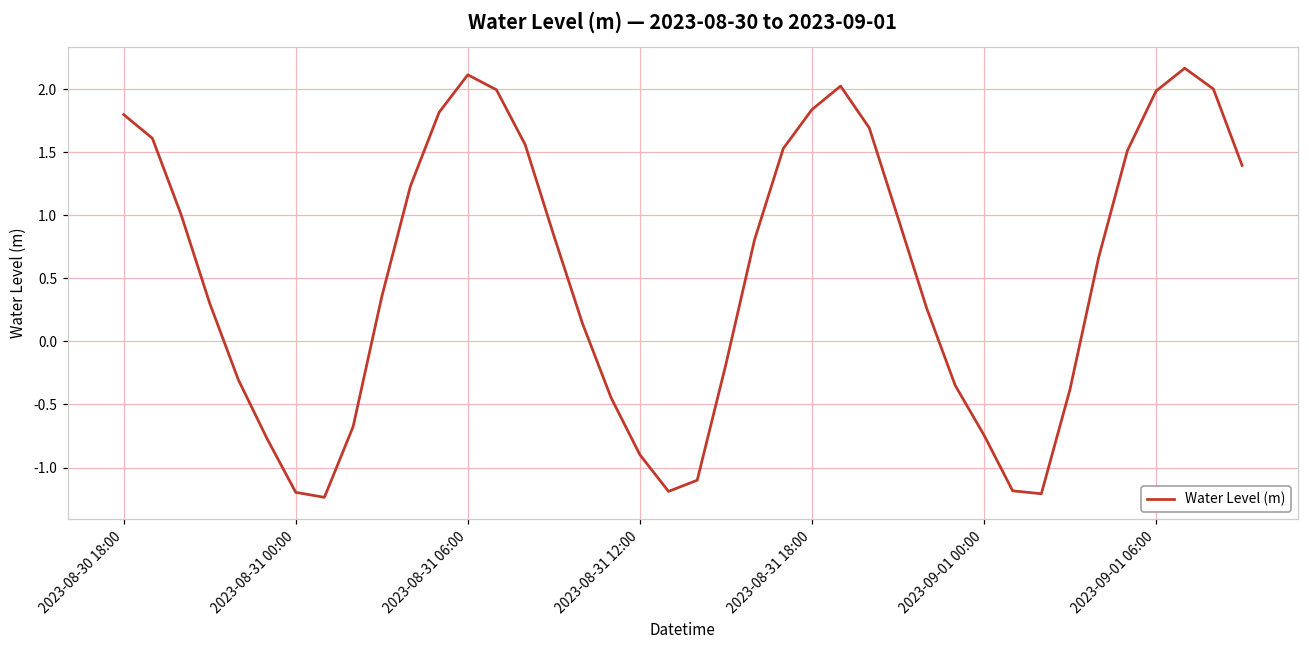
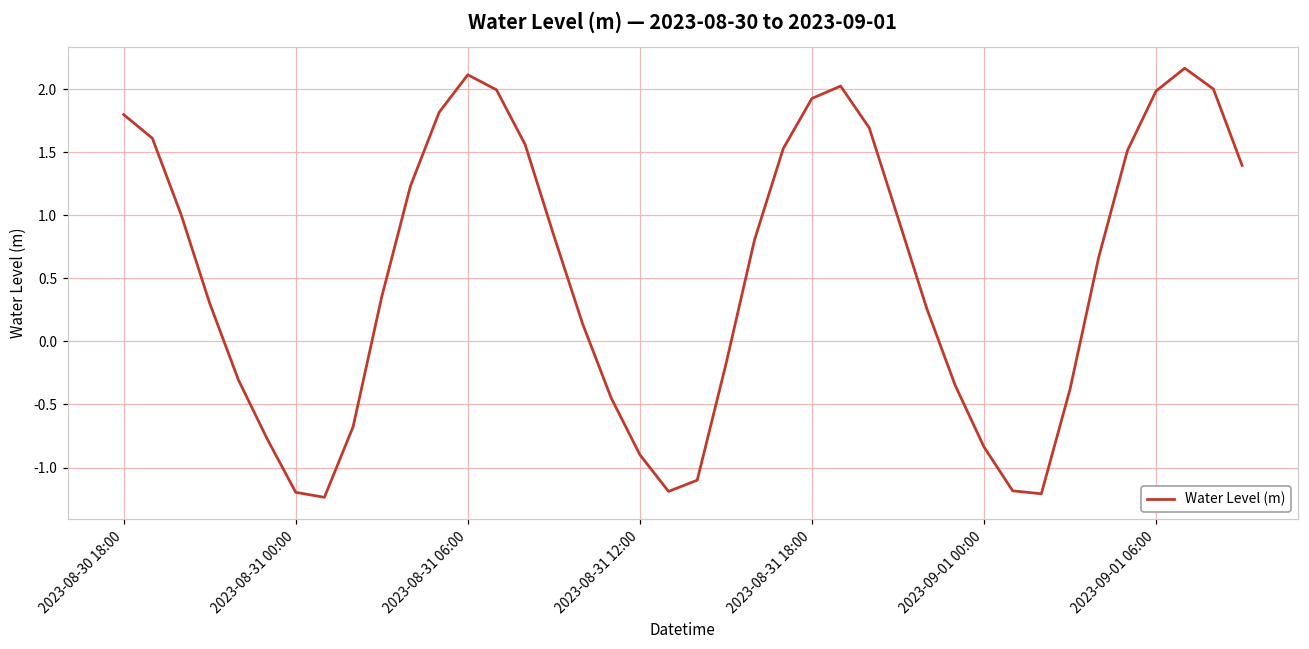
  {
    "2023-08-30 18:00": 1.80,
    "2023-08-31 00:00": -1.20,
    "2023-08-31 06:00": 2.11,
    "2023-08-31 12:00": -0.90,
-   "2023-08-31 18:00": 1.84,
-   "2023-09-01 00:00": -0.74,
+   "2023-08-31 18:00": 1.93,
+   "2023-09-01 00:00": -0.84,
    "2023-09-01 06:00": 1.98
  }
